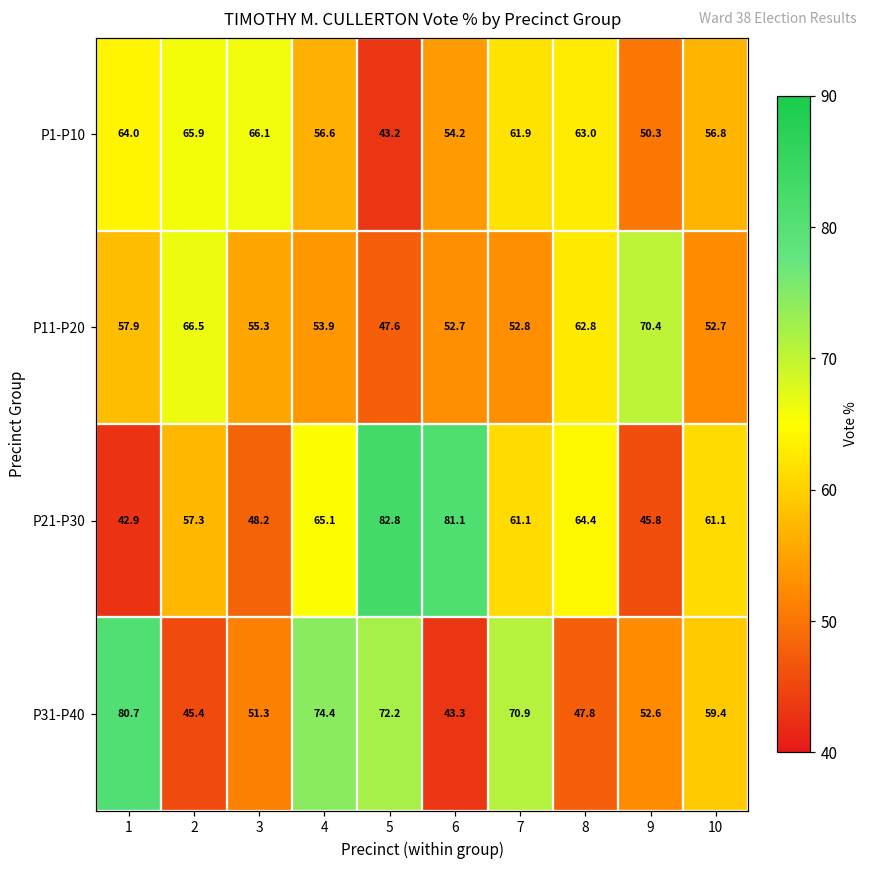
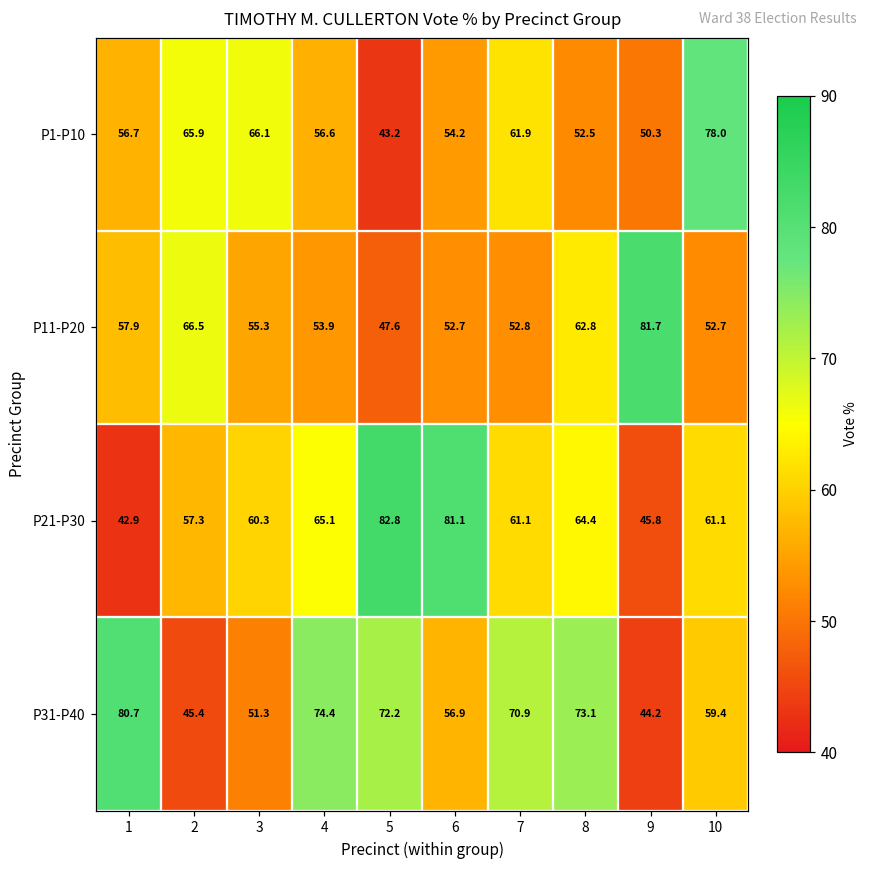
  {
    "P1-P10": {
-     "1": 64.0,
+     "1": 56.7,
      "2": 65.9,
      "3": 66.1,
      "4": 56.6,
      "5": 43.2,
      "6": 54.2,
      "7": 61.9,
-     "8": 63.0,
+     "8": 52.5,
      "9": 50.3,
-     "10": 56.8
+     "10": 78.0
    },
    "P11-P20": {
      "1": 57.9,
      "2": 66.5,
      "3": 55.3,
      "4": 53.9,
      "5": 47.6,
      "6": 52.7,
      "7": 52.8,
      "8": 62.8,
-     "9": 70.4,
+     "9": 81.7,
      "10": 52.7
    },
    "P21-P30": {
      "1": 42.9,
      "2": 57.3,
-     "3": 48.2,
+     "3": 60.3,
      "4": 65.1,
      "5": 82.8,
      "6": 81.1,
      "7": 61.1,
      "8": 64.4,
      "9": 45.8,
      "10": 61.1
    },
    "P31-P40": {
      "1": 80.7,
      "2": 45.4,
      "3": 51.3,
      "4": 74.4,
      "5": 72.2,
-     "6": 43.3,
+     "6": 56.9,
      "7": 70.9,
-     "8": 47.8,
-     "9": 52.6,
+     "8": 73.1,
+     "9": 44.2,
      "10": 59.4
    }
  }
